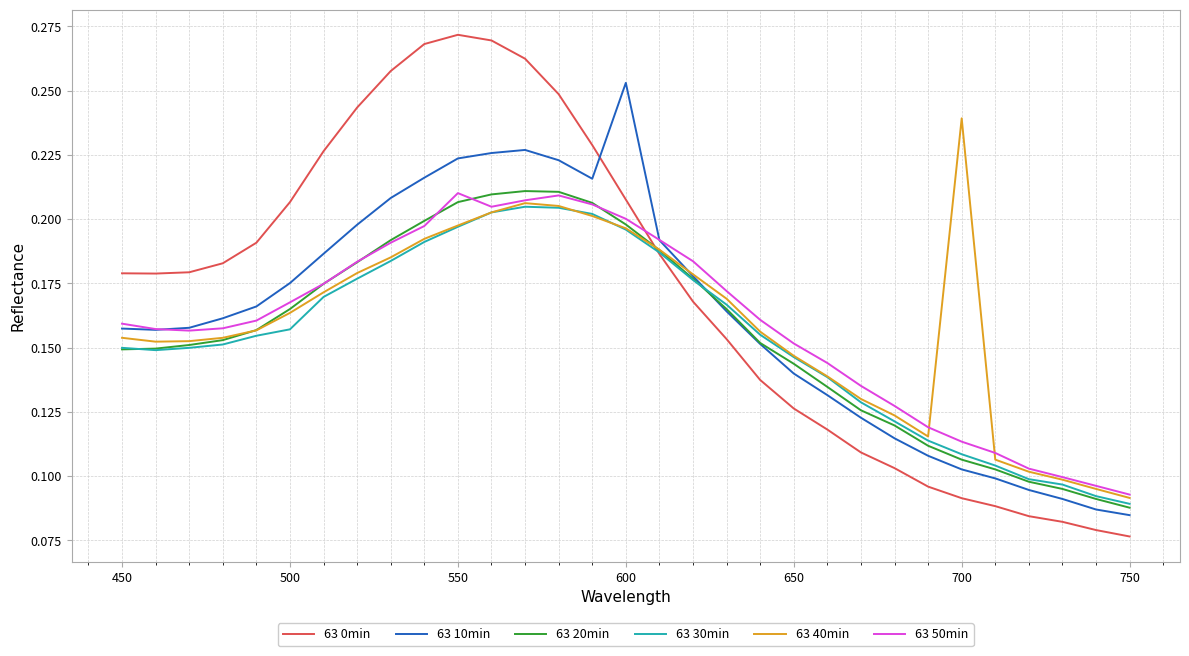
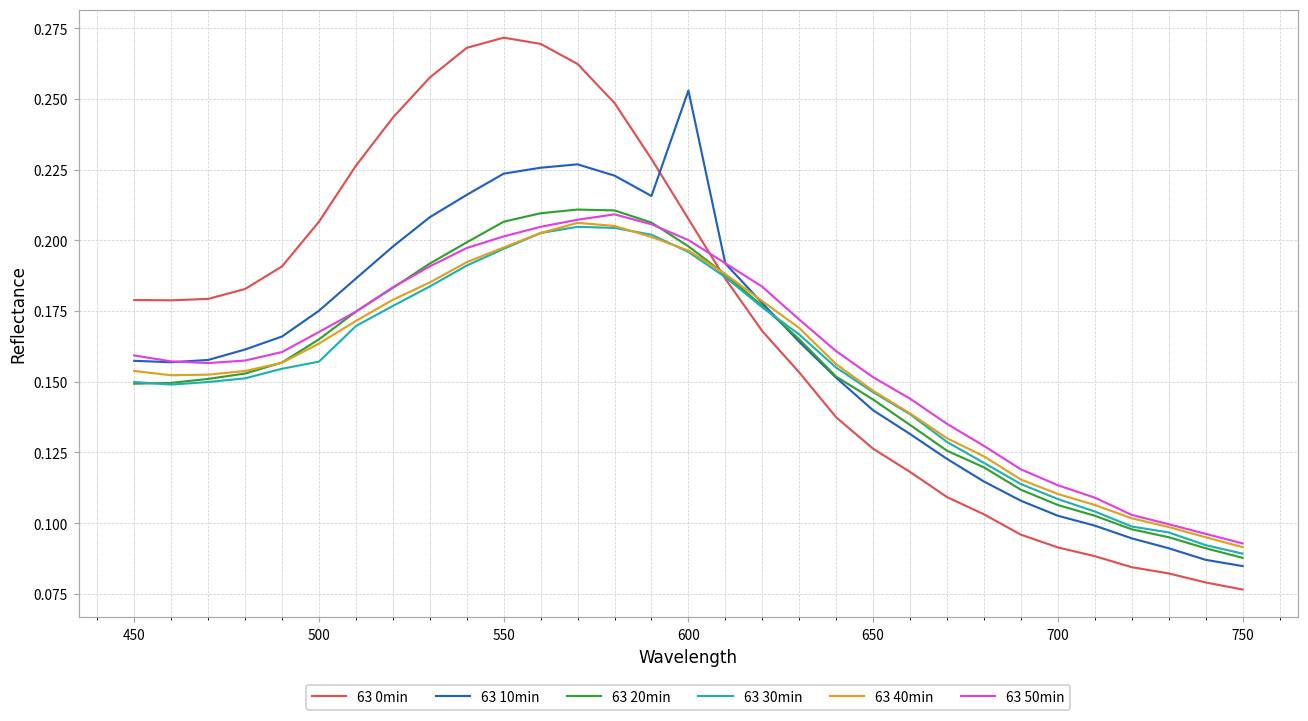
  {
    "63 0min": {
      "450": 0.179,
      "500": 0.207,
      "550": 0.272,
      "600": 0.208,
      "650": 0.126,
      "700": 0.091,
      "750": 0.077
    },
    "63 10min": {
      "450": 0.157,
      "500": 0.175,
      "550": 0.224,
      "600": 0.253,
      "650": 0.140,
      "700": 0.103,
      "750": 0.085
    },
    "63 20min": {
      "500": 0.165,
      "550": 0.207,
      "600": 0.198,
      "650": 0.144,
      "700": 0.106,
      "750": 0.088
    },
    "63 30min": {
      "500": 0.157,
      "700": 0.109,
      "750": 0.089
    },
    "63 40min": {
      "450": 0.154,
      "500": 0.164,
-     "700": 0.239,
+     "700": 0.110,
      "750": 0.092
    },
    "63 50min": {
      "450": 0.159,
      "500": 0.168,
-     "550": 0.210,
+     "550": 0.201,
      "600": 0.200,
      "650": 0.152,
      "700": 0.113,
      "750": 0.093
    }
  }
